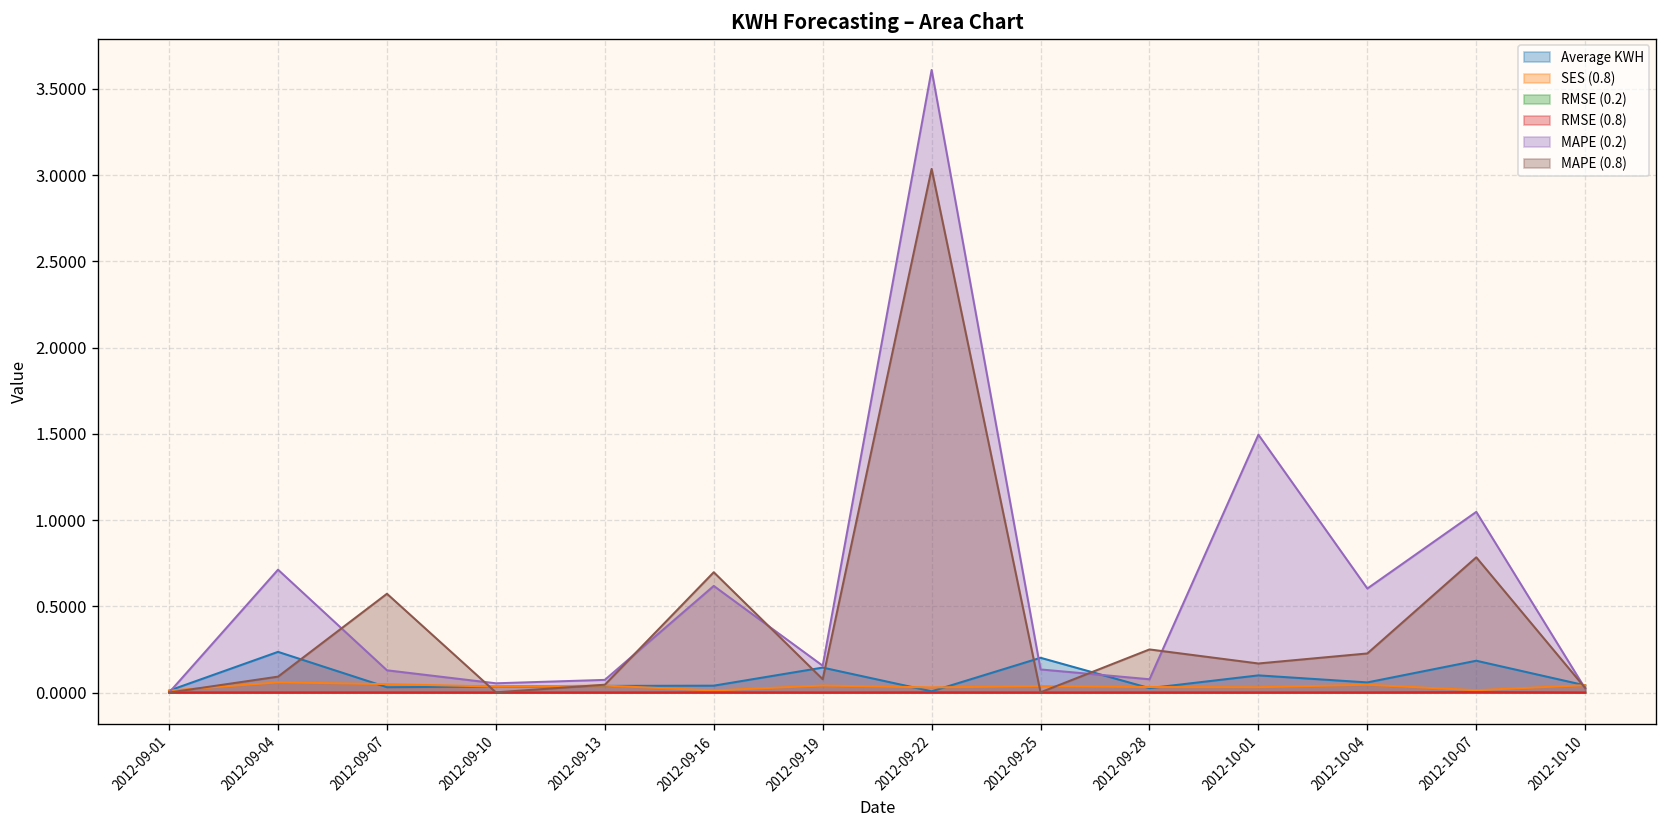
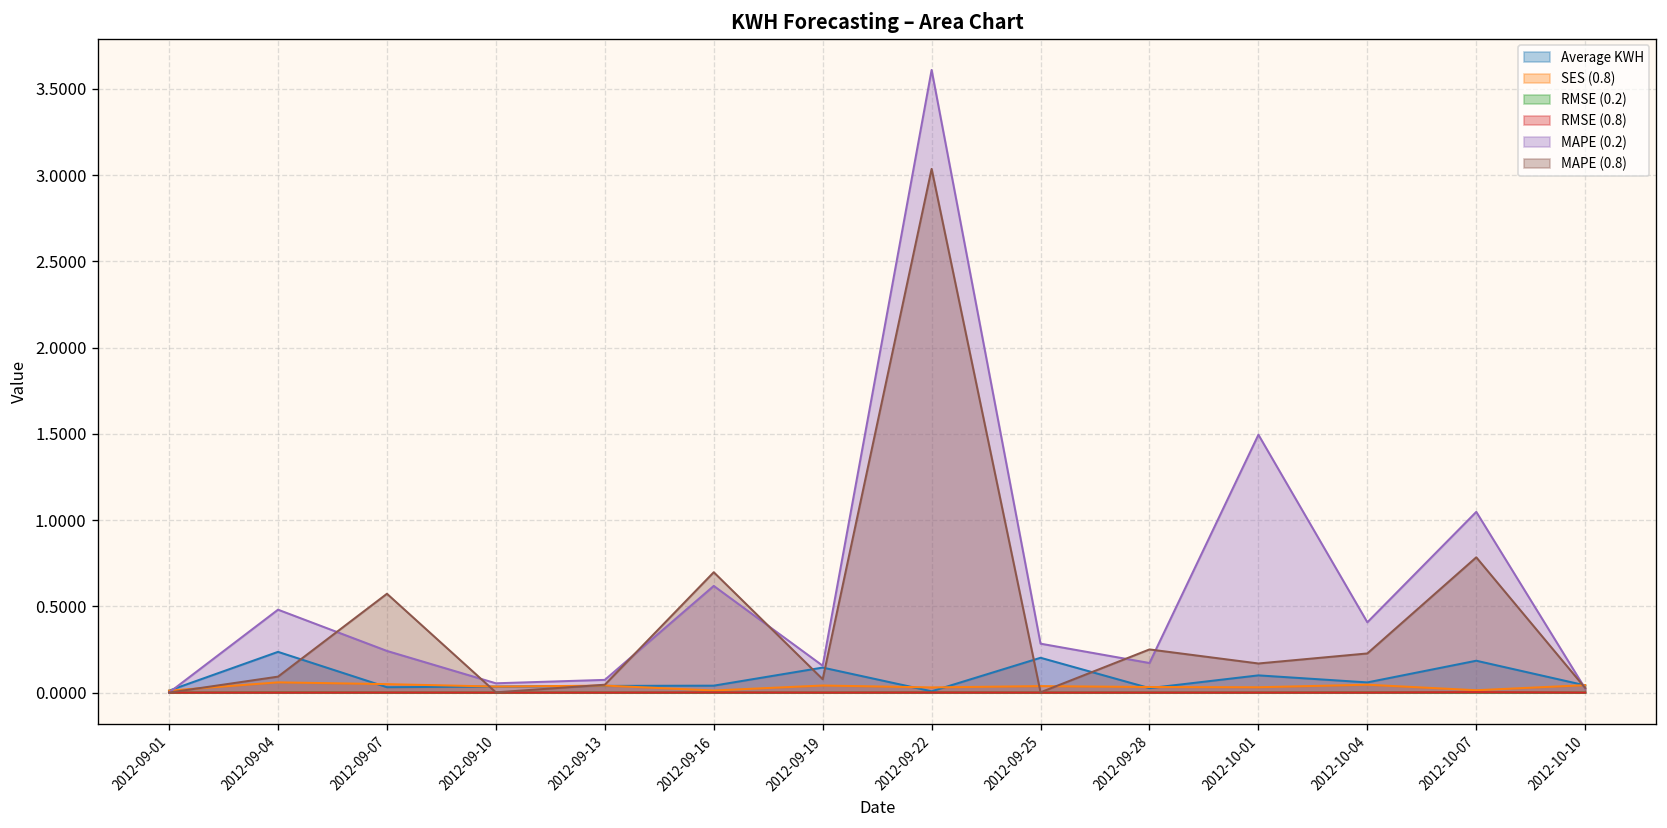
  {
    "Average KWH": {
      "2012-09-04": 0.24,
      "2012-09-07": 0.03,
      "2012-09-16": 0.04,
      "2012-09-25": 0.20,
      "2012-10-01": 0.10,
      "2012-10-07": 0.18
    },
    "MAPE (0.2)": {
-     "2012-09-04": 0.71,
-     "2012-09-07": 0.13,
+     "2012-09-04": 0.48,
+     "2012-09-07": 0.24,
      "2012-09-10": 0.05,
      "2012-09-13": 0.07,
      "2012-09-16": 0.62,
      "2012-09-22": 3.61,
-     "2012-09-25": 0.13,
-     "2012-09-28": 0.08,
+     "2012-09-25": 0.28,
+     "2012-09-28": 0.17,
      "2012-10-01": 1.49,
-     "2012-10-04": 0.60,
+     "2012-10-04": 0.41,
      "2012-10-07": 1.05
    }
  }
